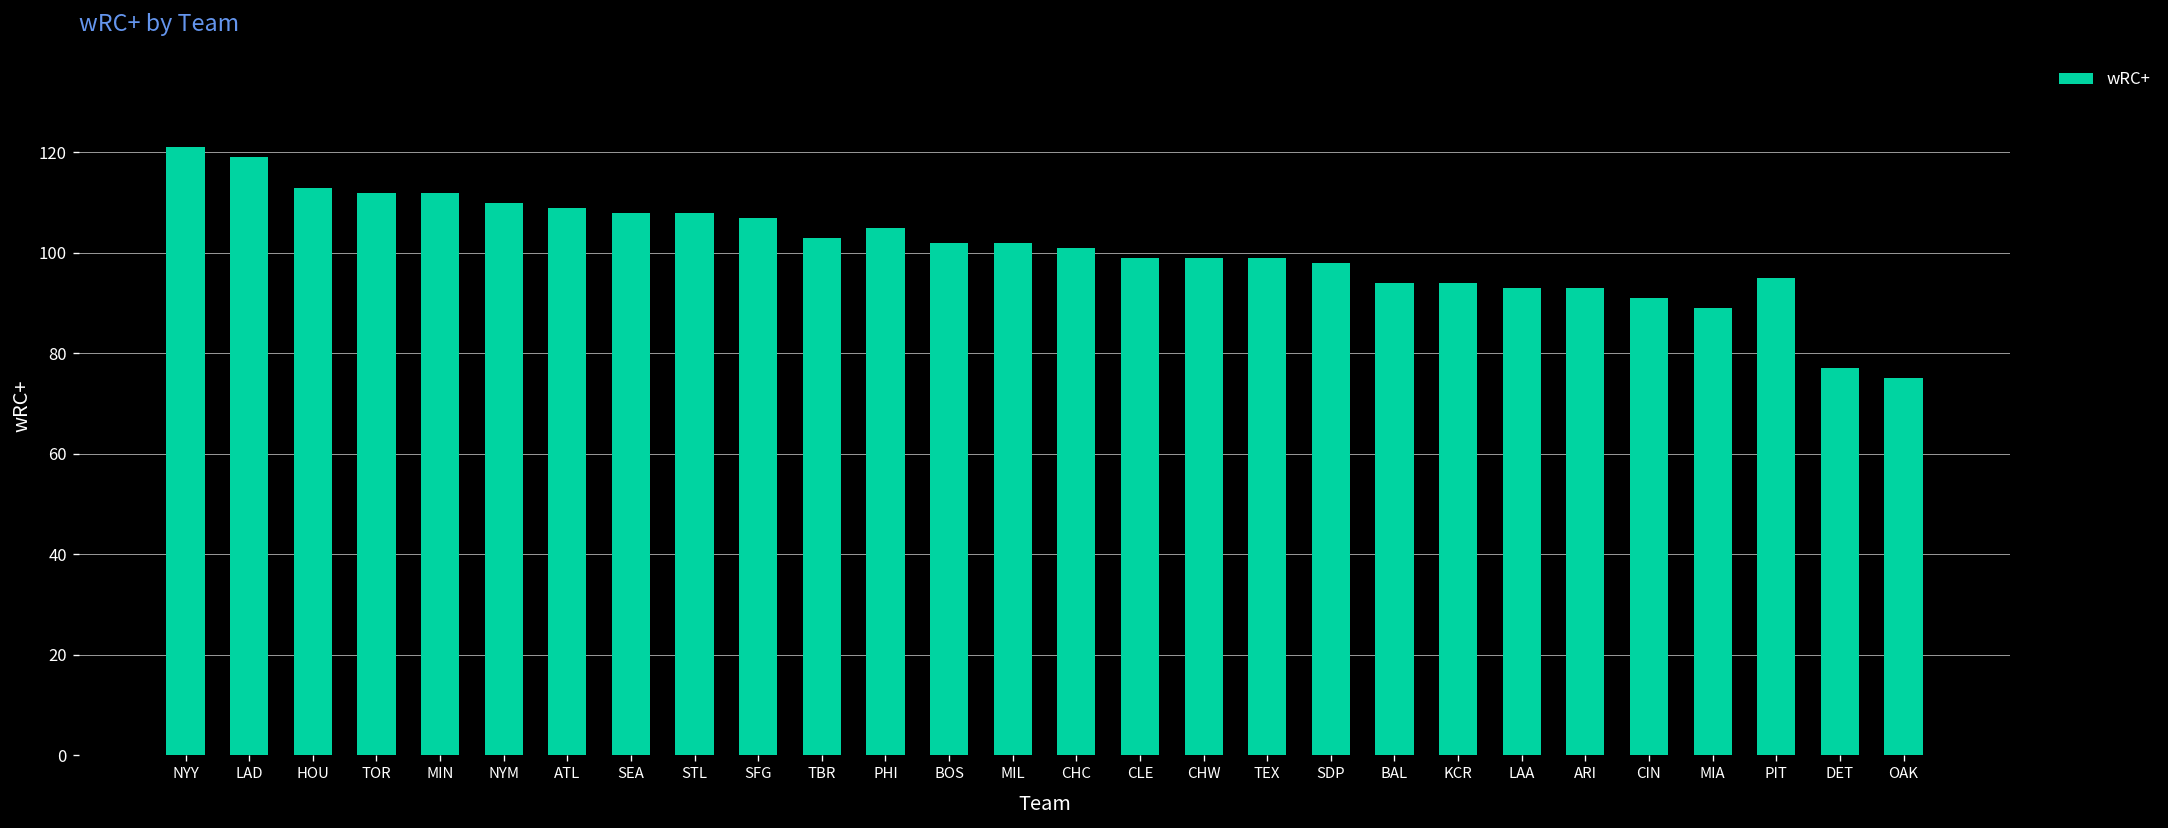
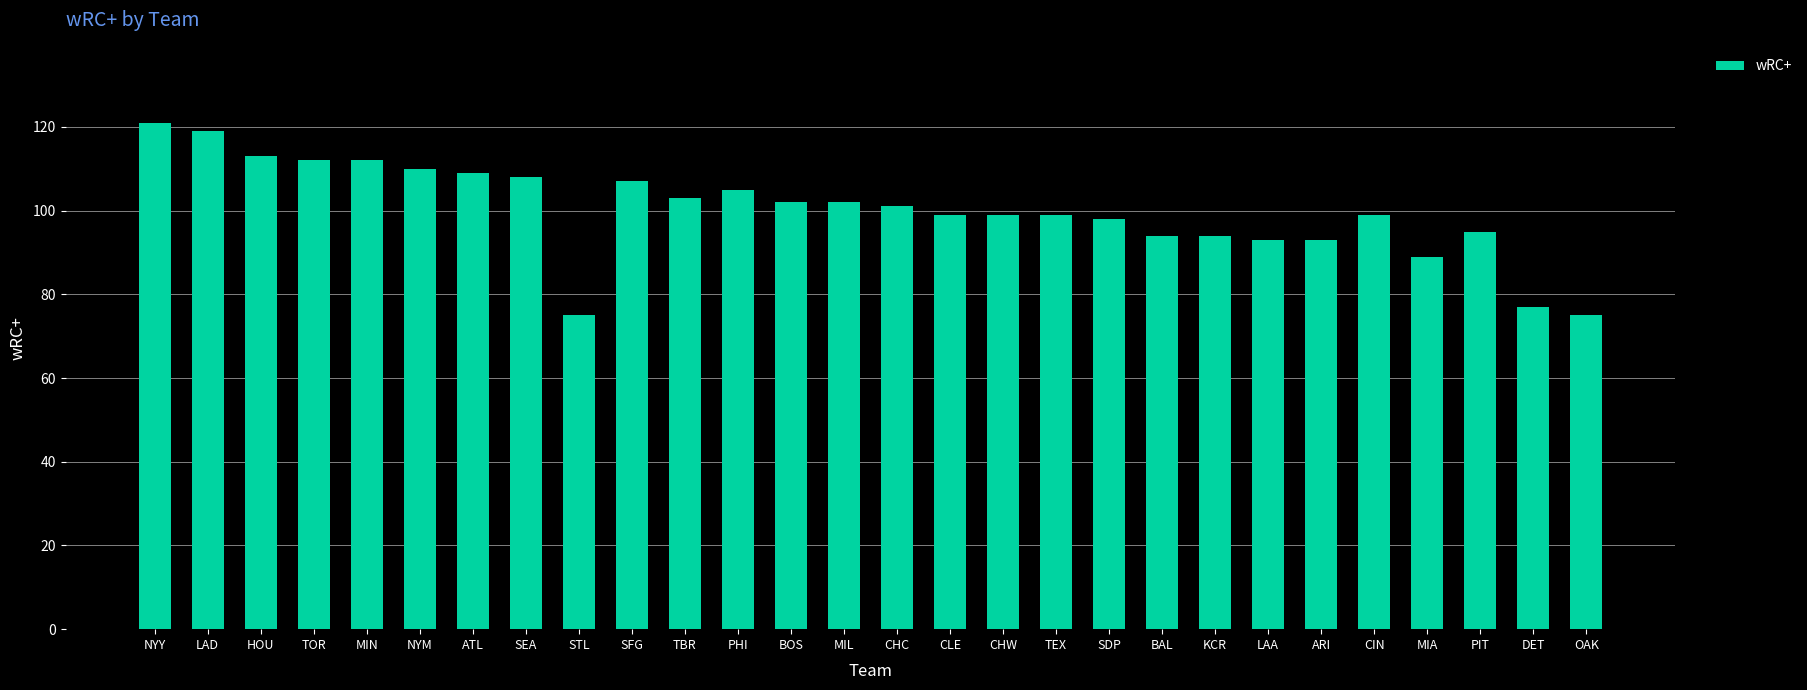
  {
    "NYY": 121,
    "LAD": 119,
    "HOU": 113,
    "TOR": 112,
    "MIN": 112,
    "NYM": 110,
    "ATL": 109,
    "SEA": 108,
-   "STL": 108,
+   "STL": 75,
    "SFG": 107,
    "TBR": 103,
    "PHI": 105,
    "BOS": 102,
    "MIL": 102,
    "CHC": 101,
    "CLE": 99,
    "CHW": 99,
    "TEX": 99,
    "SDP": 98,
    "BAL": 94,
    "KCR": 94,
    "LAA": 93,
    "ARI": 93,
-   "CIN": 91,
+   "CIN": 99,
    "MIA": 89,
    "PIT": 95,
    "DET": 77,
    "OAK": 75
  }
